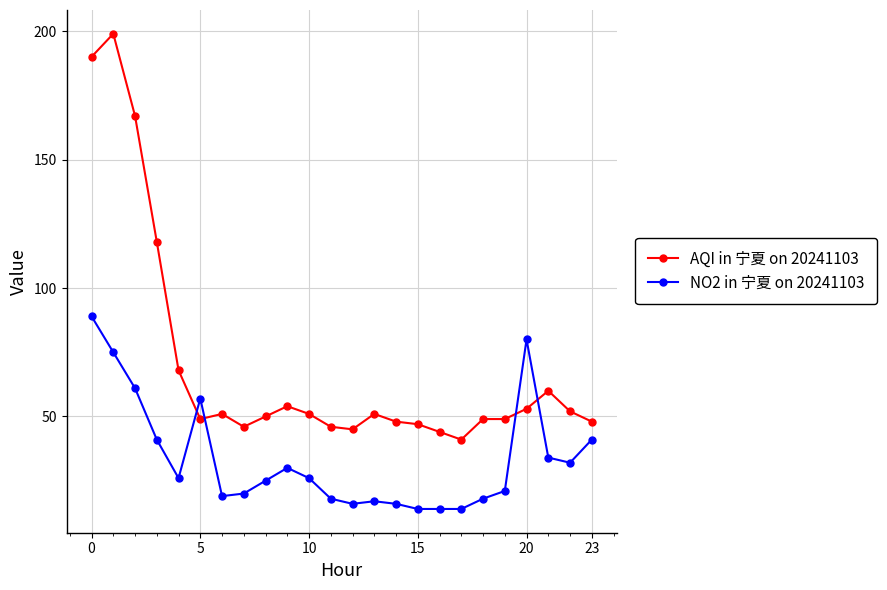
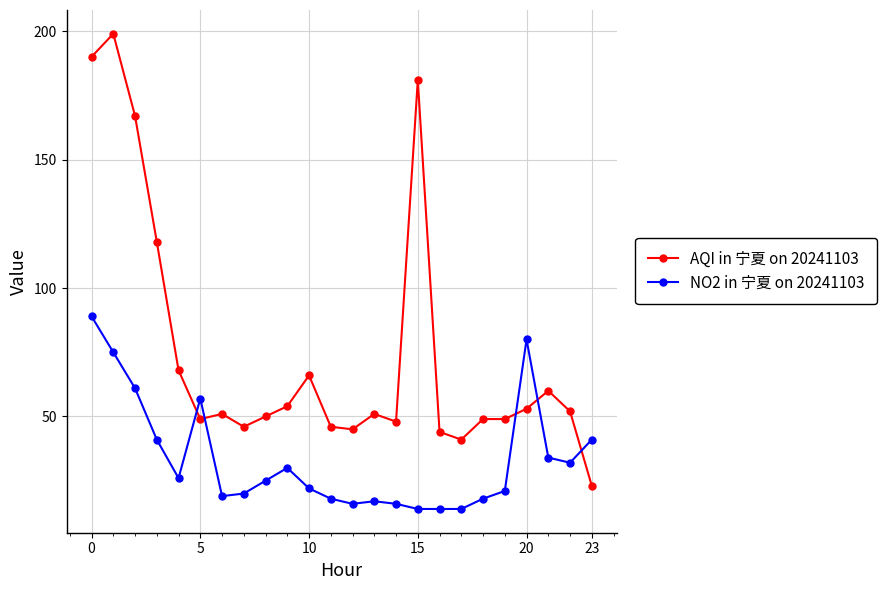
  {
    "AQI in 宁夏 on 20241103": {
      "0": 190,
      "5": 49,
-     "10": 51,
-     "15": 47,
+     "10": 66,
+     "15": 181,
      "20": 53,
-     "23": 48
+     "23": 23
    },
    "NO2 in 宁夏 on 20241103": {
      "0": 89,
      "5": 57,
-     "10": 26,
+     "10": 22,
      "15": 14,
      "20": 80,
      "23": 41
    }
  }
